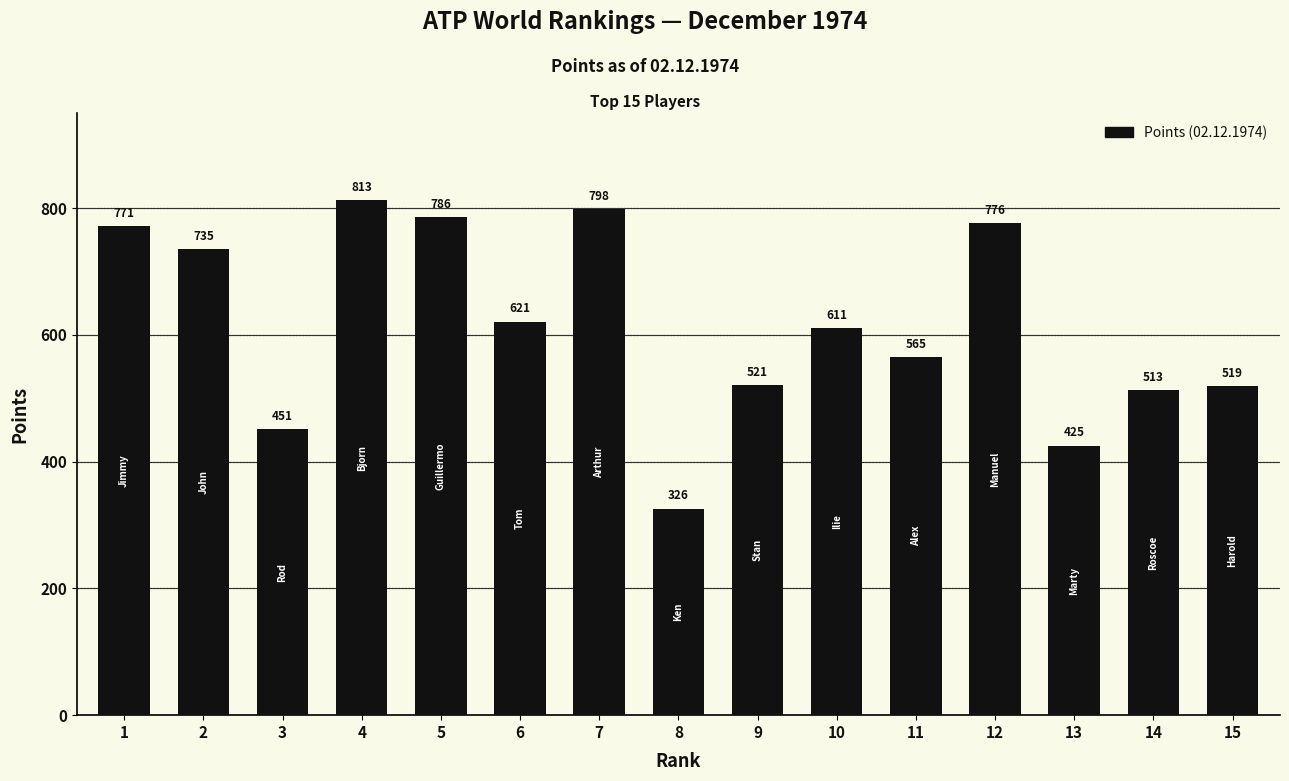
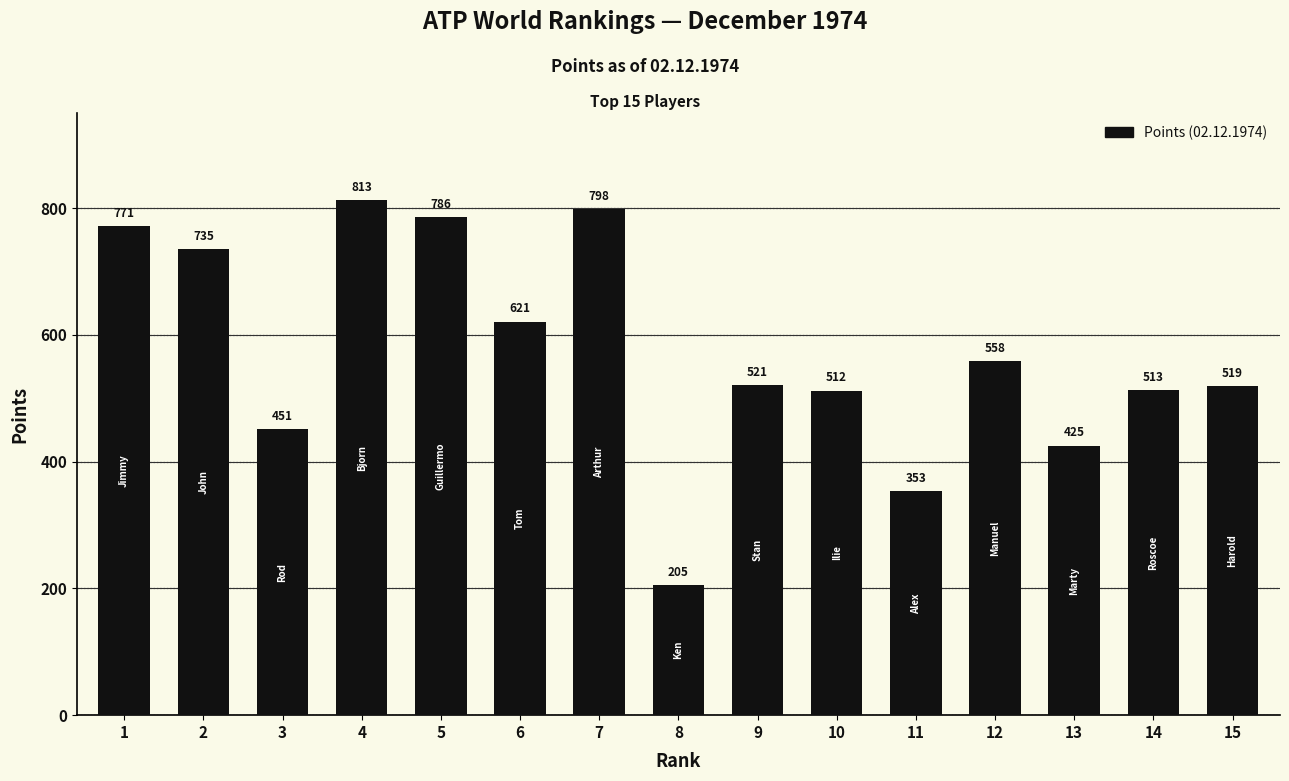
  {
    "1": 771,
    "2": 735,
    "3": 451,
    "4": 813,
    "5": 786,
    "6": 621,
    "7": 798,
-   "8": 326,
+   "8": 205,
    "9": 521,
-   "10": 611,
-   "11": 565,
-   "12": 776,
+   "10": 512,
+   "11": 353,
+   "12": 558,
    "13": 425,
    "14": 513,
    "15": 519
  }
